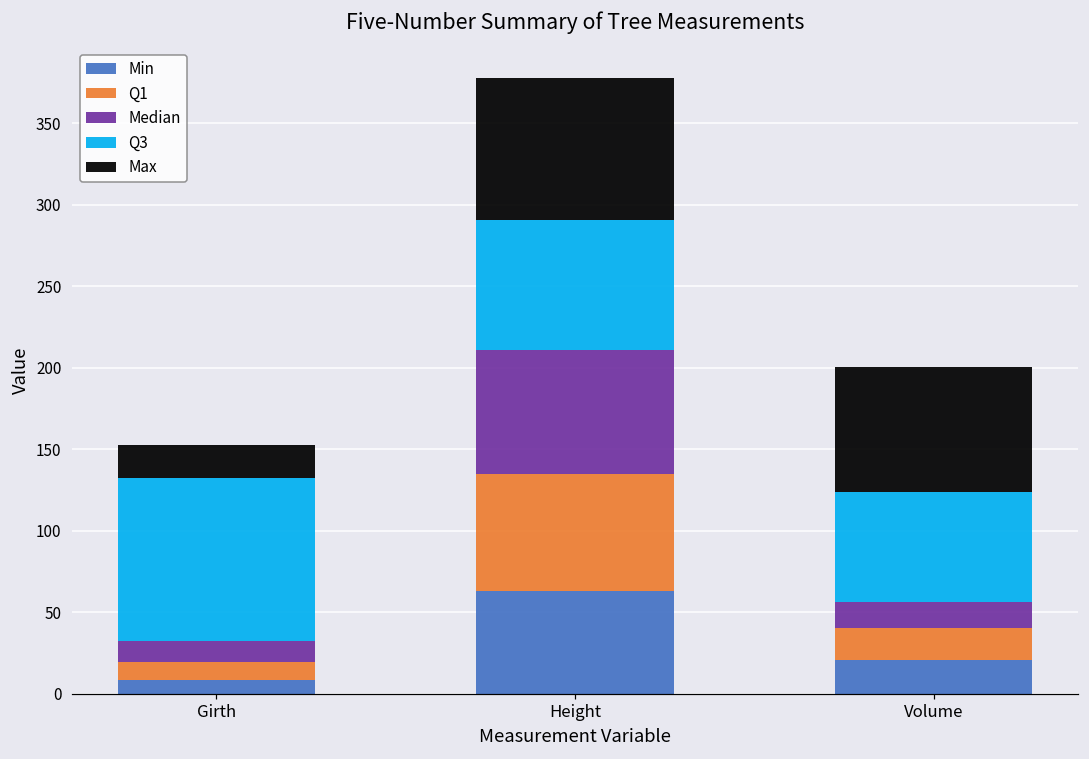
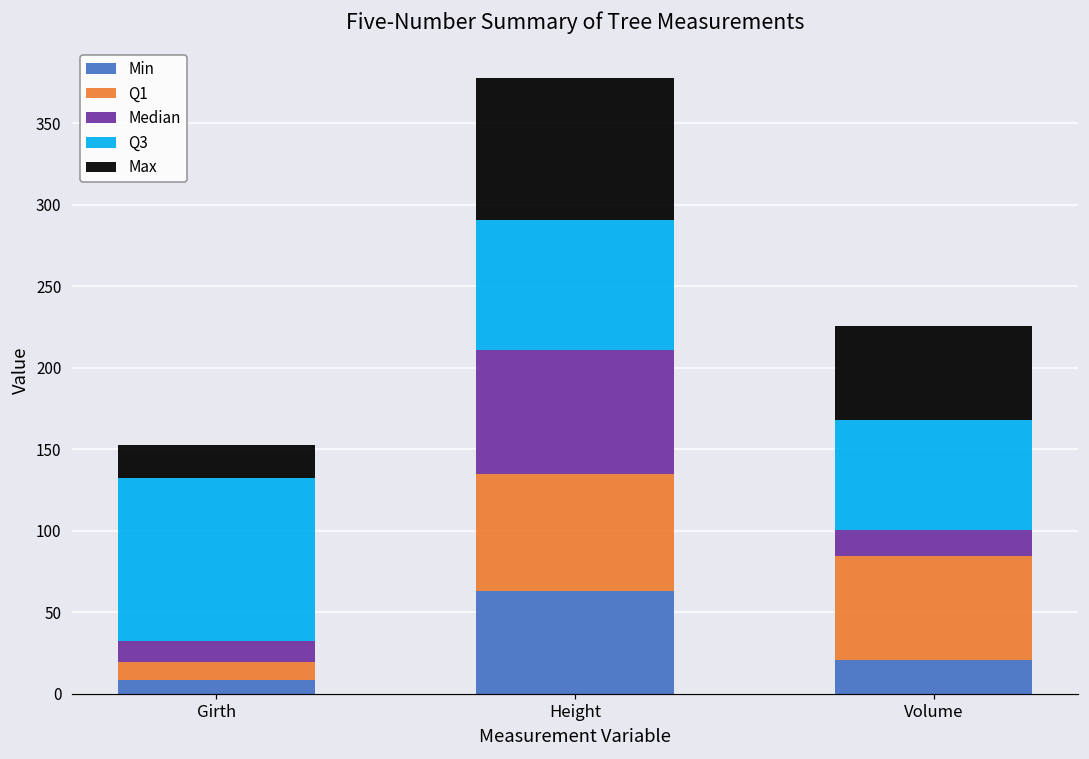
  {
    "Min": {
      "Girth": 8,
      "Height": 63,
      "Volume": 21
    },
    "Q1": {
      "Girth": 11,
      "Height": 72,
-     "Volume": 19
+     "Volume": 64
    },
    "Median": {
      "Girth": 13,
      "Height": 76,
      "Volume": 16
    },
    "Q3": {
      "Girth": 100,
      "Height": 80,
      "Volume": 67
    },
    "Max": {
      "Girth": 21,
      "Height": 87,
-     "Volume": 77
+     "Volume": 58
    }
  }
